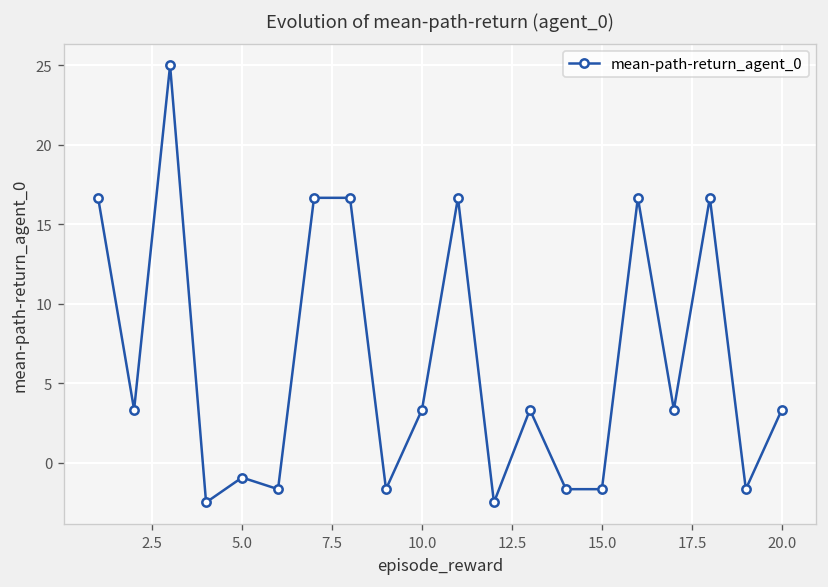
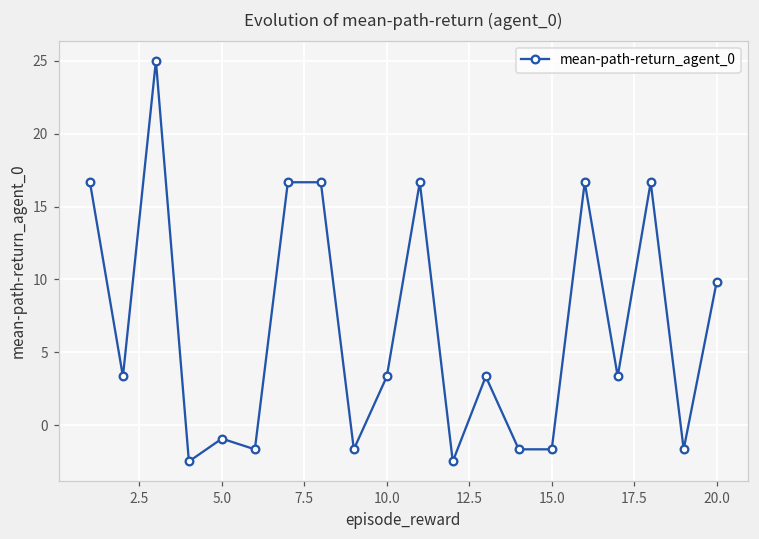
  {
    "5.0": -0.9,
    "10.0": 3.3,
    "15.0": -1.7,
-   "20.0": 3.3
+   "20.0": 9.8
  }
